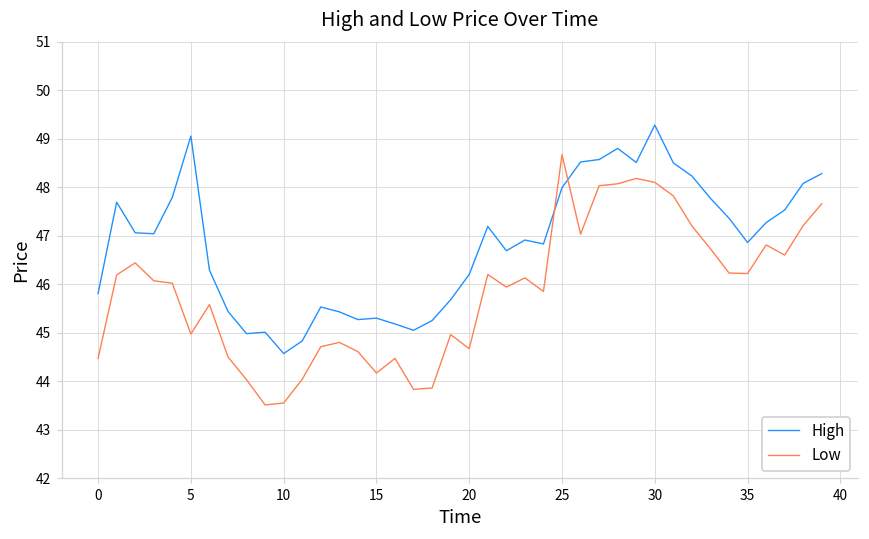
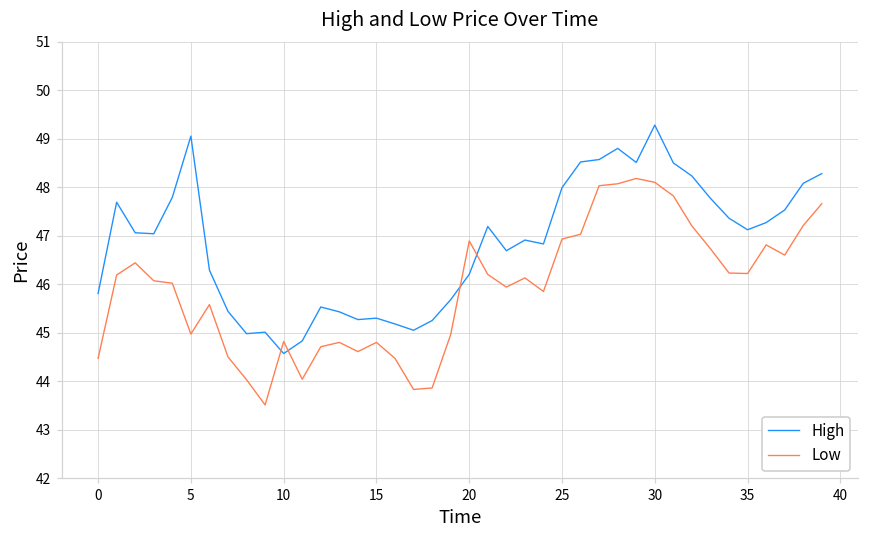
  {
    "High": {
      "0": 45.8,
      "5": 49.1,
      "10": 44.6,
      "15": 45.3,
      "20": 46.2,
      "25": 48.0,
      "30": 49.3,
-     "35": 46.9
+     "35": 47.1
    },
    "Low": {
      "0": 44.5,
      "5": 45.0,
-     "10": 43.5,
-     "15": 44.2,
-     "20": 44.7,
-     "25": 48.7,
+     "10": 44.8,
+     "15": 44.8,
+     "20": 46.9,
+     "25": 46.9,
      "30": 48.1,
      "35": 46.2
    }
  }
